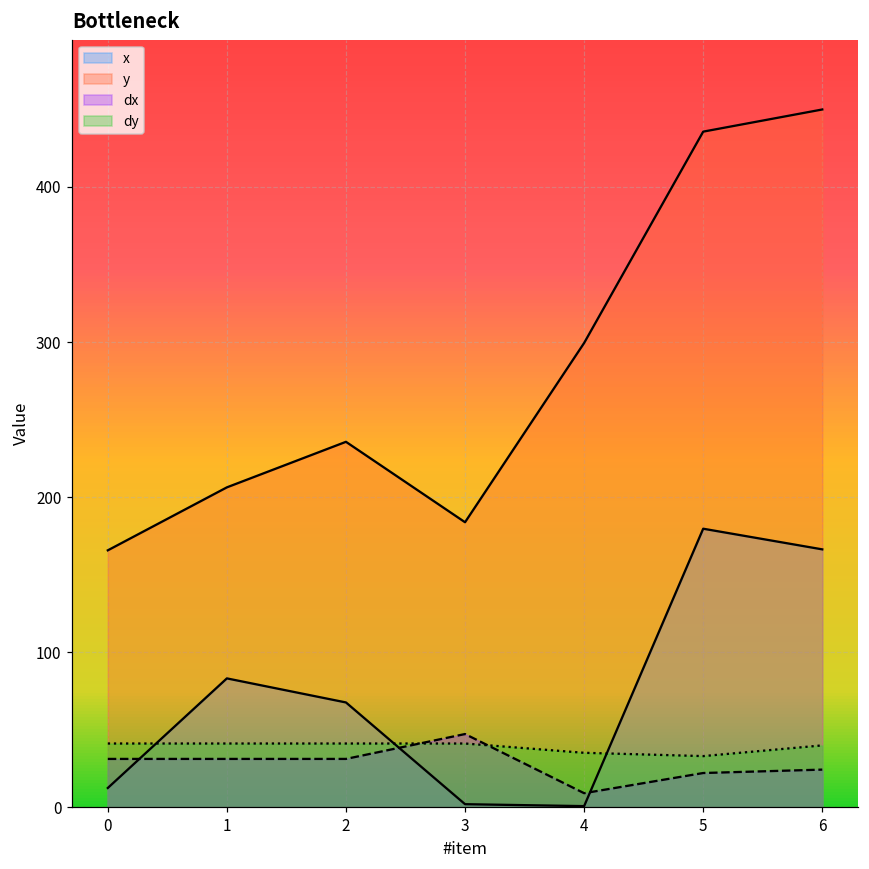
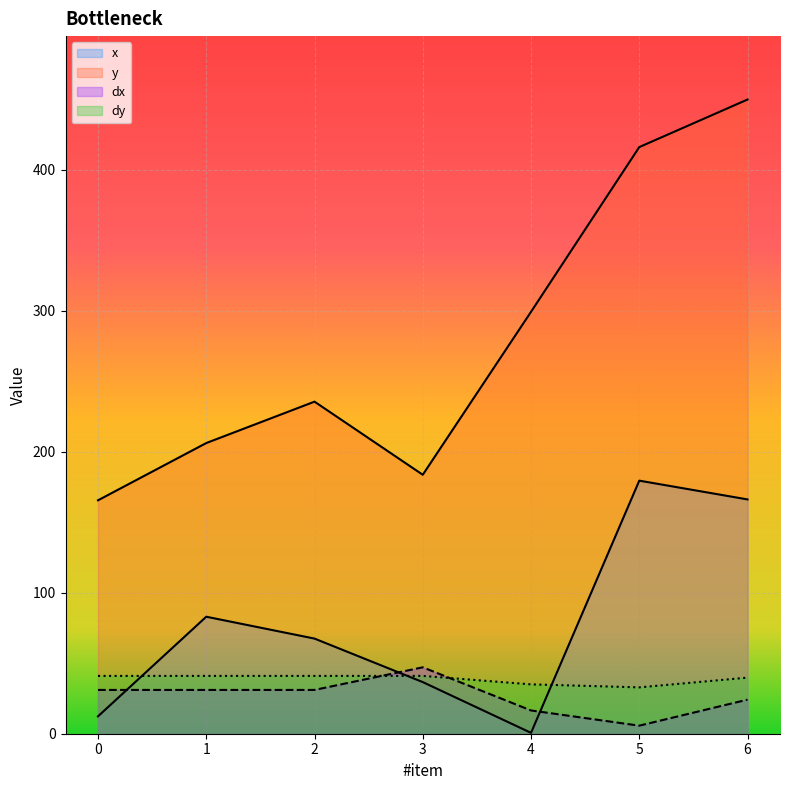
  {
    "x": {
      "0": 12,
      "1": 83,
      "2": 68,
-     "3": 2,
+     "3": 37,
      "4": 1,
      "5": 180,
      "6": 166
    },
    "y": {
      "0": 166,
      "1": 206,
      "2": 236,
      "3": 184,
      "4": 299,
-     "5": 436,
+     "5": 416,
      "6": 450
    },
    "dx": {
      "0": 31,
      "1": 31,
      "2": 31,
      "3": 47,
-     "4": 9,
-     "5": 22,
+     "4": 17,
+     "5": 6,
      "6": 24
    },
    "dy": {
      "0": 41,
      "1": 41,
      "2": 41,
      "3": 41,
      "4": 35,
      "5": 33,
      "6": 40
    }
  }
